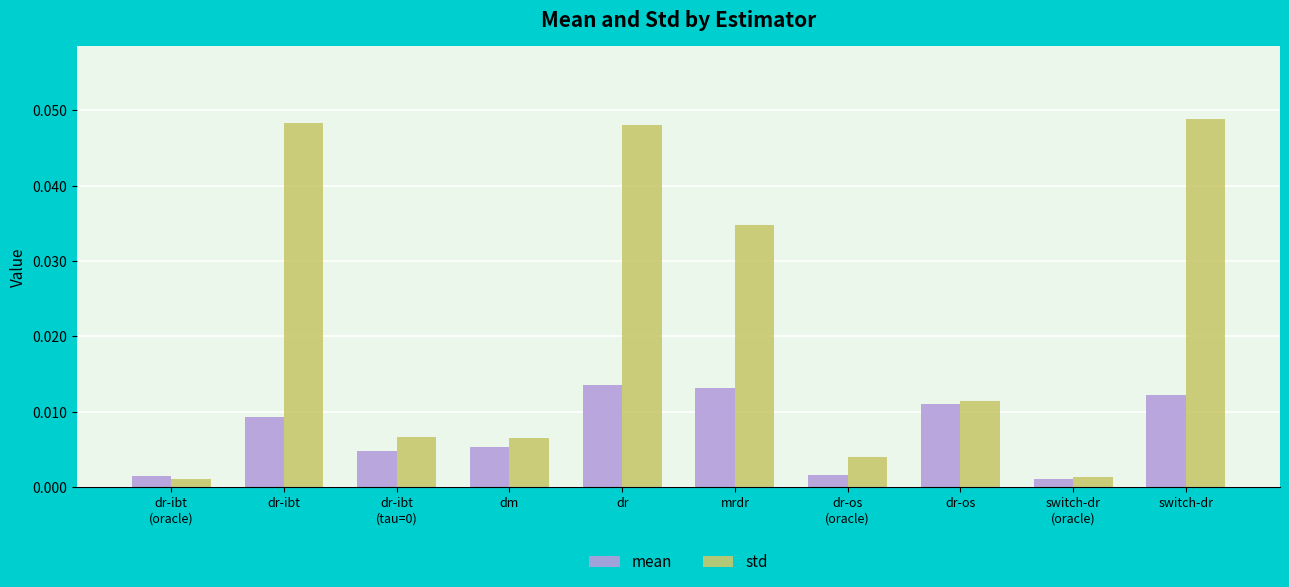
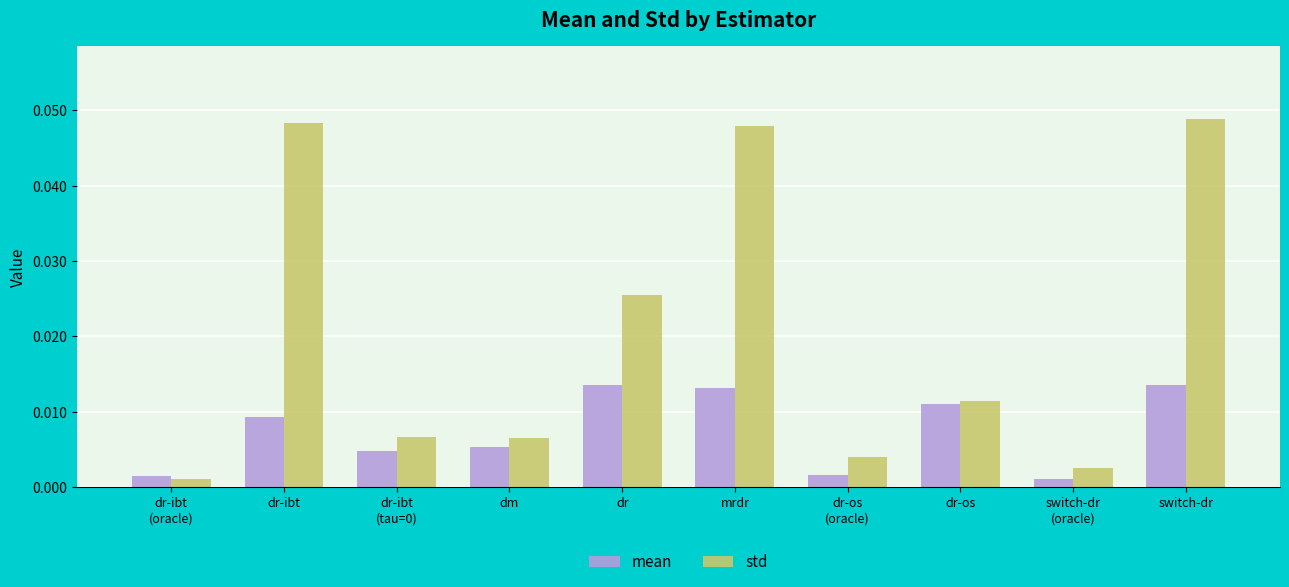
  {
    "mean": {
      "dr-ibt (oracle)": 0.001,
      "dr-ibt": 0.009,
      "dr-ibt (tau=0)": 0.005,
      "dm": 0.005,
      "dr": 0.014,
      "mrdr": 0.013,
      "dr-os (oracle)": 0.002,
      "dr-os": 0.011,
      "switch-dr (oracle)": 0.001,
-     "switch-dr": 0.012
+     "switch-dr": 0.014
    },
    "std": {
      "dr-ibt (oracle)": 0.001,
      "dr-ibt": 0.048,
      "dr-ibt (tau=0)": 0.007,
      "dm": 0.007,
-     "dr": 0.048,
-     "mrdr": 0.035,
+     "dr": 0.025,
+     "mrdr": 0.048,
      "dr-os (oracle)": 0.004,
      "dr-os": 0.011,
-     "switch-dr (oracle)": 0.001,
+     "switch-dr (oracle)": 0.003,
      "switch-dr": 0.049
    }
  }
